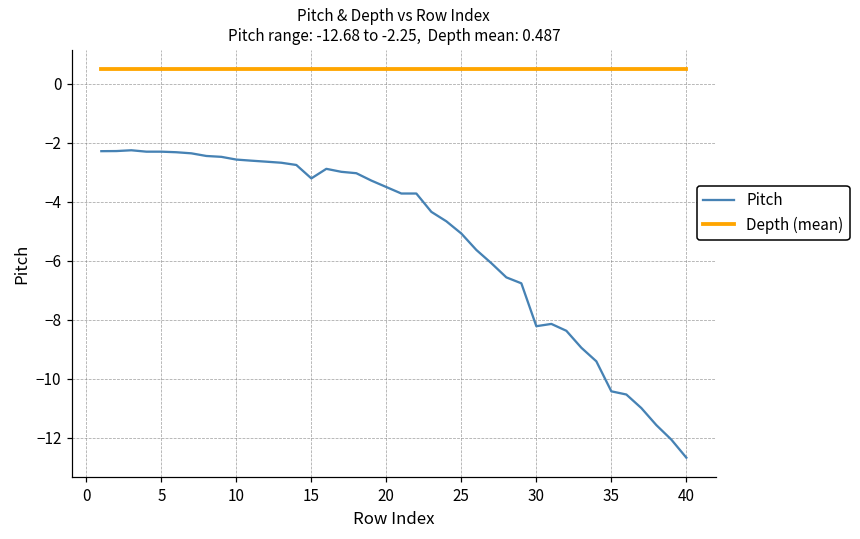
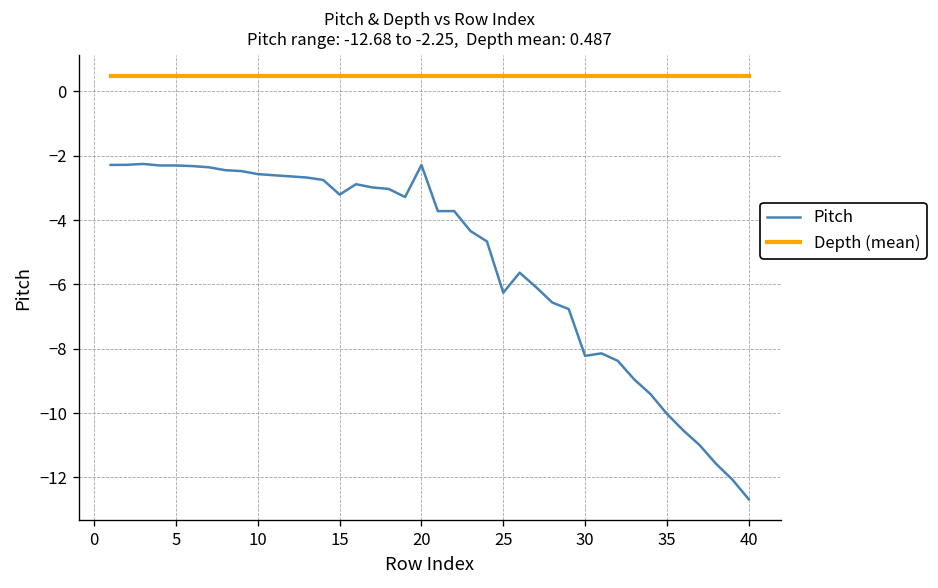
  {
    "Pitch": {
      "5": -2.3,
      "10": -2.6,
      "15": -3.2,
-     "20": -3.5,
-     "25": -5.1,
+     "20": -2.3,
+     "25": -6.3,
      "30": -8.2,
-     "35": -10.4,
+     "35": -10.0,
      "40": -12.7
    },
    "Depth (mean)": {
      "5": 0.5,
      "10": 0.5,
      "15": 0.5,
      "20": 0.5,
      "25": 0.5,
      "30": 0.5,
      "35": 0.5,
      "40": 0.5
    }
  }
